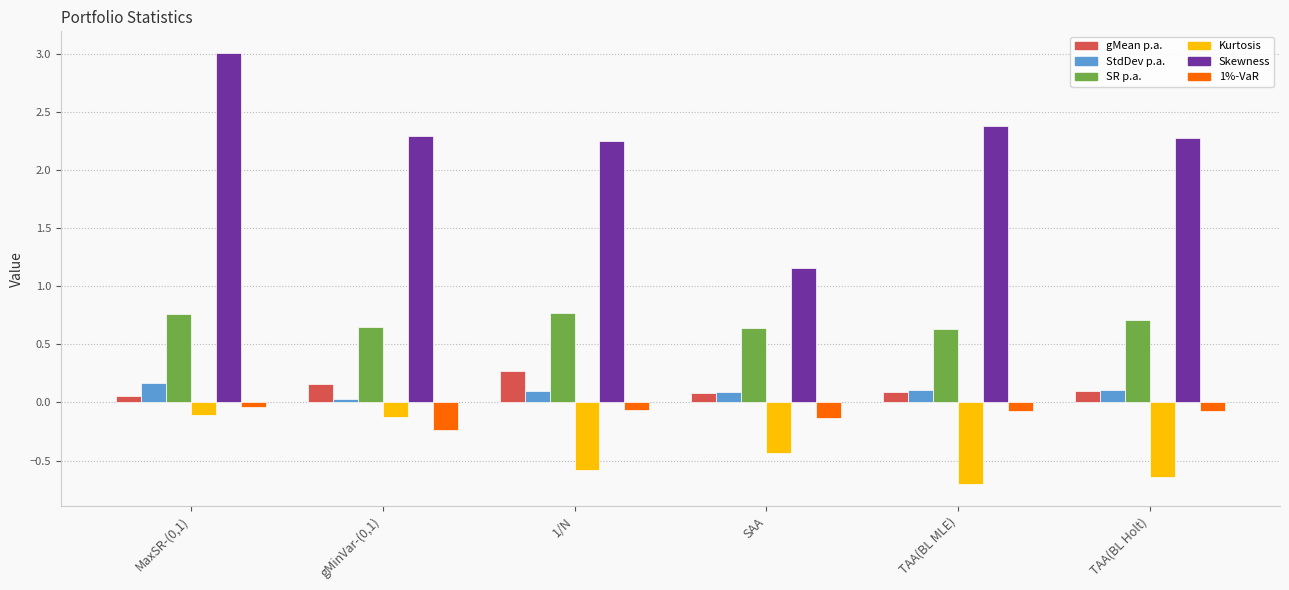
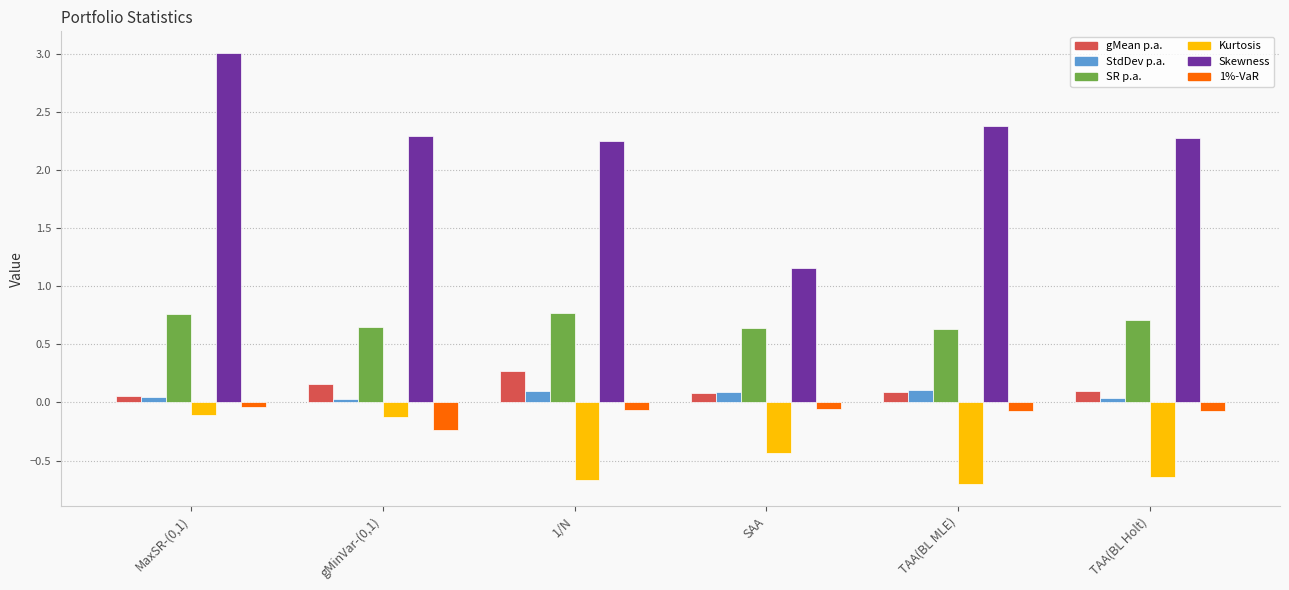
  {
    "gMean p.a.": {
      "MaxSR-(0,1)": 0.06,
      "gMinVar-(0,1)": 0.16,
      "1/N": 0.27,
      "SAA": 0.08,
      "TAA(BL MLE)": 0.09,
      "TAA(BL Holt)": 0.10
    },
    "StdDev p.a.": {
-     "MaxSR-(0,1)": 0.17,
+     "MaxSR-(0,1)": 0.04,
      "gMinVar-(0,1)": 0.03,
      "1/N": 0.09,
      "SAA": 0.09,
      "TAA(BL MLE)": 0.11,
-     "TAA(BL Holt)": 0.11
+     "TAA(BL Holt)": 0.04
    },
    "SR p.a.": {
      "MaxSR-(0,1)": 0.76,
      "gMinVar-(0,1)": 0.65,
      "1/N": 0.77,
      "SAA": 0.65,
      "TAA(BL MLE)": 0.64,
      "TAA(BL Holt)": 0.71
    },
    "Kurtosis": {
      "MaxSR-(0,1)": -0.11,
      "gMinVar-(0,1)": -0.12,
-     "1/N": -0.58,
+     "1/N": -0.67,
      "SAA": -0.44,
      "TAA(BL MLE)": -0.70,
      "TAA(BL Holt)": -0.64
    },
    "Skewness": {
      "MaxSR-(0,1)": 3.01,
      "gMinVar-(0,1)": 2.29,
      "1/N": 2.25,
      "SAA": 1.16,
      "TAA(BL MLE)": 2.38,
      "TAA(BL Holt)": 2.27
    },
    "1%-VaR": {
      "MaxSR-(0,1)": -0.03,
      "gMinVar-(0,1)": -0.24,
      "1/N": -0.06,
-     "SAA": -0.13,
+     "SAA": -0.06,
      "TAA(BL MLE)": -0.07,
      "TAA(BL Holt)": -0.08
    }
  }
